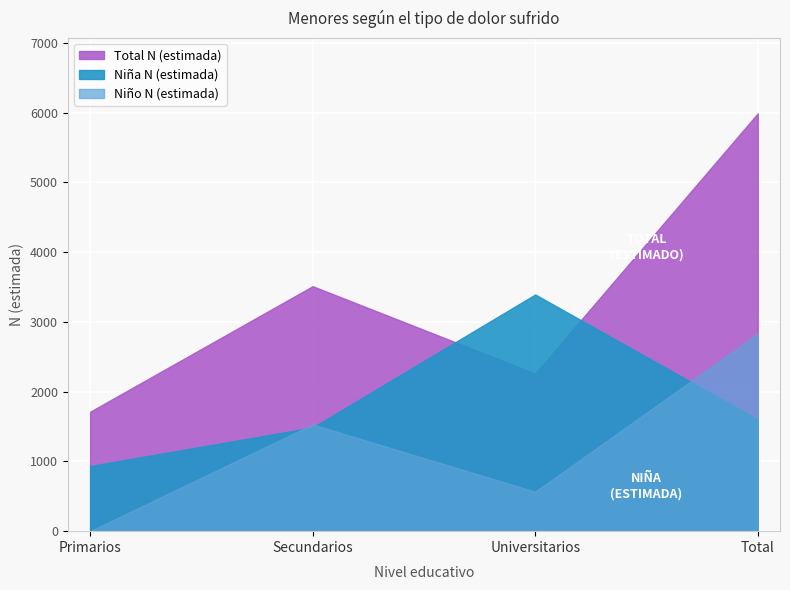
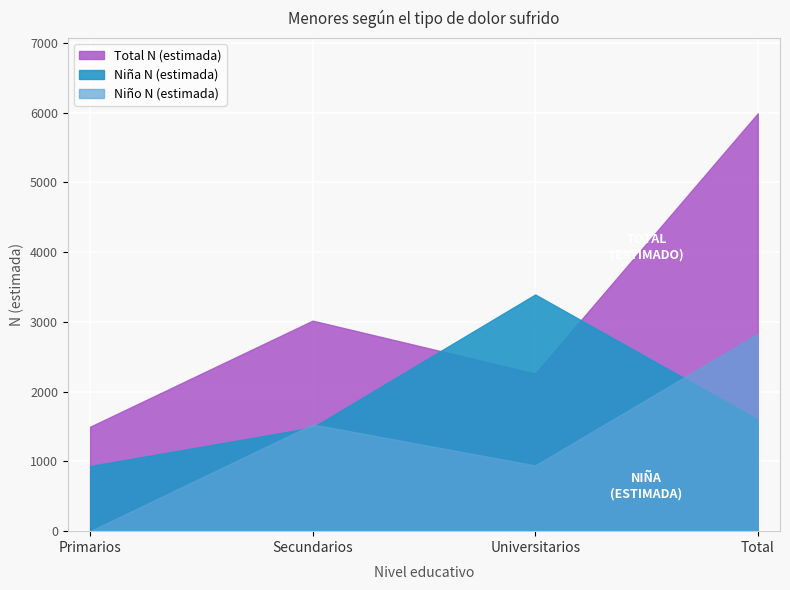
  {
    "Total N (estimada)": {
-     "Primarios": 1700,
-     "Secundarios": 3500,
+     "Primarios": 1500,
+     "Secundarios": 3000,
      "Universitarios": 2300,
      "Total": 6000
    },
    "Niña N (estimada)": {
      "Primarios": 900,
      "Secundarios": 1500,
      "Universitarios": 3400,
      "Total": 1600
    },
    "Niño N (estimada)": {
      "Primarios": 0,
      "Secundarios": 1500,
-     "Universitarios": 600,
+     "Universitarios": 900,
      "Total": 2800
    }
  }
